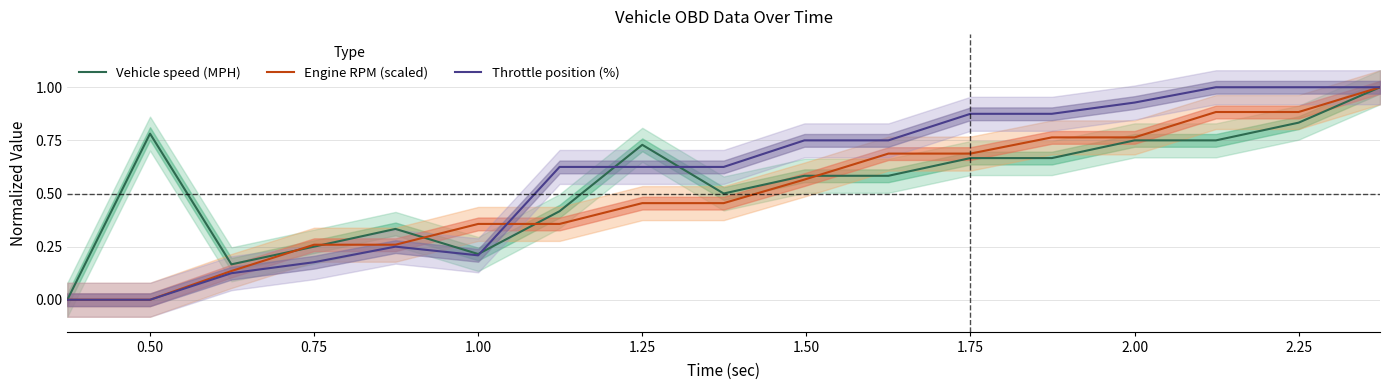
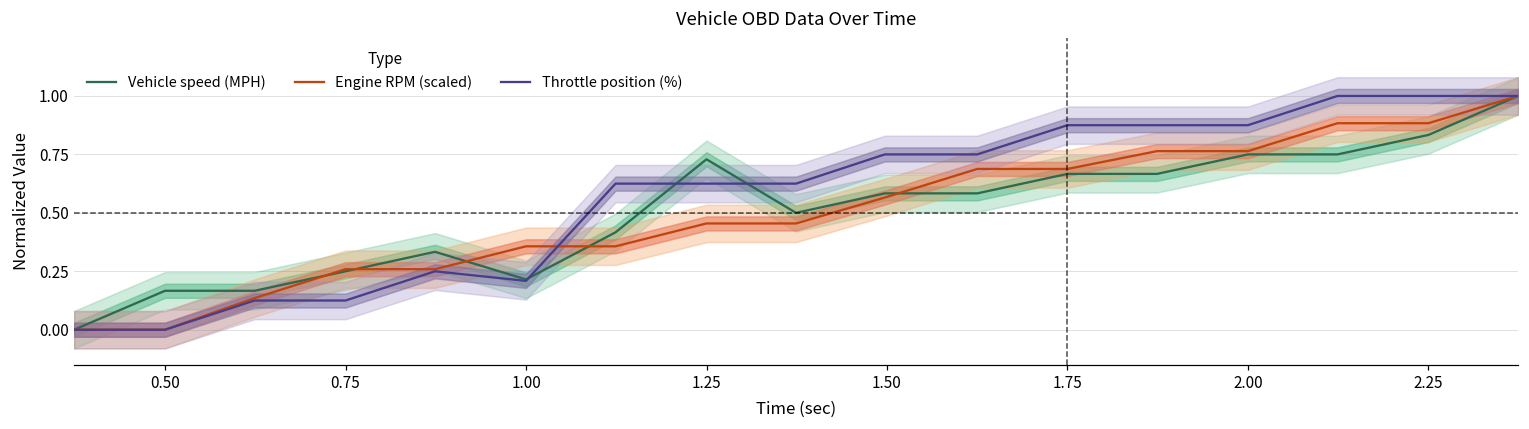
  {
    "Vehicle speed (MPH)": {
-     "0.50": 0.78,
+     "0.50": 0.17,
      "1.25": 0.73,
      "1.75": 0.67,
      "2.00": 0.75,
      "2.25": 0.83
    },
    "Engine RPM (scaled)": {
      "1.00": 0.36,
      "1.25": 0.45,
      "2.00": 0.76,
      "2.25": 0.88
    },
    "Throttle position (%)": {
-     "0.75": 0.18,
+     "0.75": 0.13,
      "1.25": 0.62,
      "1.75": 0.88,
-     "2.00": 0.93,
+     "2.00": 0.88,
      "2.25": 1.00
    }
  }
